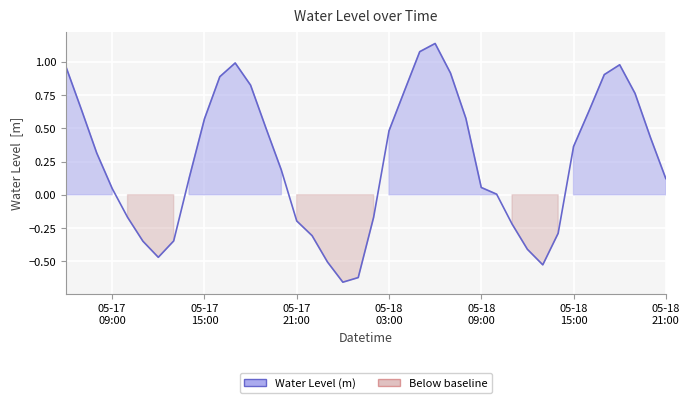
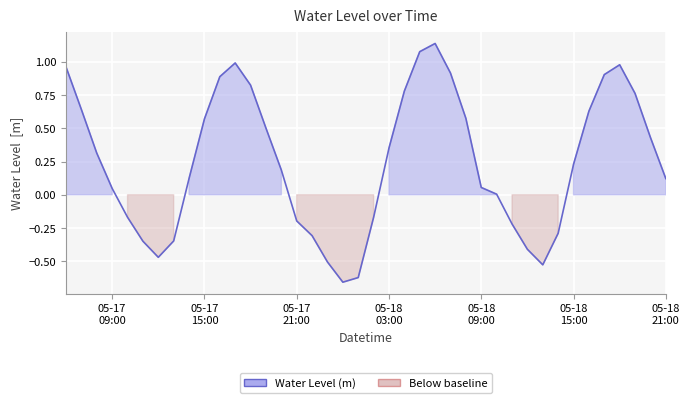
  {
    "05-17 09:00": 0.05,
    "05-17 15:00": 0.57,
    "05-17 21:00": -0.20,
-   "05-18 03:00": 0.48,
+   "05-18 03:00": 0.35,
    "05-18 09:00": 0.05,
-   "05-18 15:00": 0.36,
+   "05-18 15:00": 0.23,
    "05-18 21:00": 0.12
  }
